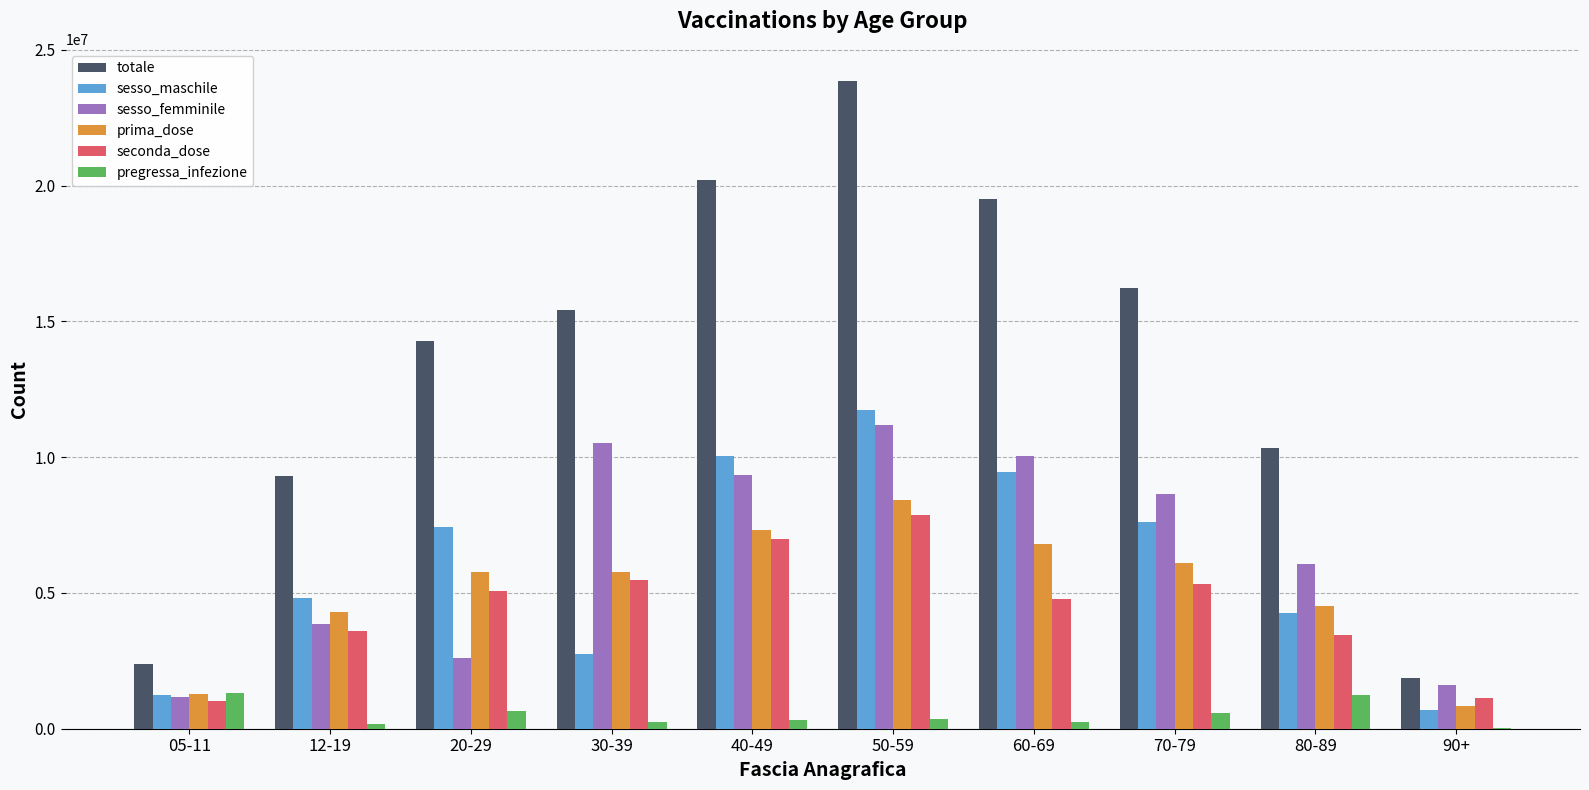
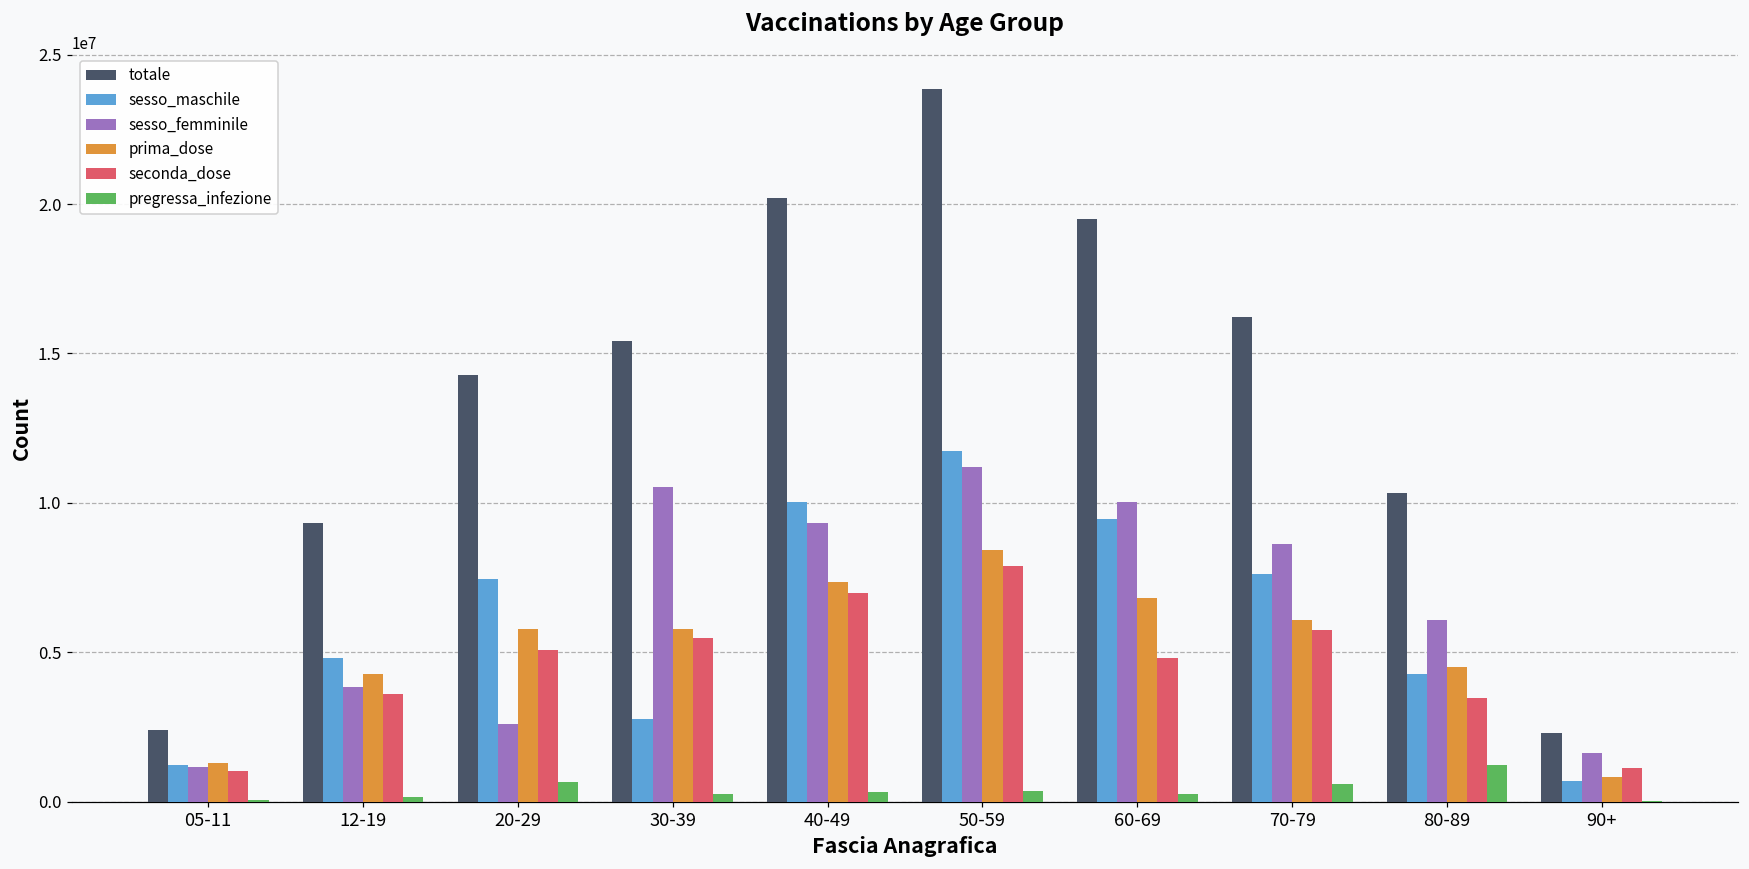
  {
    "totale": {
      "05-11": 2400000,
      "12-19": 9300000,
      "20-29": 14300000,
      "30-39": 15400000,
      "40-49": 20200000,
      "50-59": 23800000,
      "60-69": 19500000,
      "70-79": 16200000,
      "80-89": 10300000,
-     "90+": 1900000
+     "90+": 2300000
    },
    "sesso_maschile": {
      "05-11": 1200000,
      "12-19": 4800000,
      "20-29": 7400000,
      "30-39": 2800000,
      "40-49": 10000000,
      "50-59": 11700000,
      "60-69": 9500000,
      "70-79": 7600000,
      "80-89": 4300000,
      "90+": 700000
    },
    "sesso_femminile": {
      "05-11": 1200000,
      "12-19": 3800000,
      "20-29": 2600000,
      "30-39": 10500000,
      "40-49": 9300000,
      "50-59": 11200000,
      "60-69": 10000000,
      "70-79": 8600000,
      "80-89": 6100000,
      "90+": 1600000
    },
    "prima_dose": {
      "05-11": 1300000,
      "12-19": 4300000,
      "20-29": 5800000,
      "30-39": 5800000,
      "40-49": 7300000,
      "50-59": 8400000,
      "60-69": 6800000,
      "70-79": 6100000,
      "80-89": 4500000,
      "90+": 800000
    },
    "seconda_dose": {
      "05-11": 1000000,
      "12-19": 3600000,
      "20-29": 5100000,
      "30-39": 5500000,
      "40-49": 7000000,
      "50-59": 7900000,
      "60-69": 4800000,
-     "70-79": 5300000,
+     "70-79": 5800000,
      "80-89": 3500000,
      "90+": 1100000
    },
    "pregressa_infezione": {
-     "05-11": 1300000,
+     "05-11": 100000,
      "12-19": 200000,
      "20-29": 700000,
      "30-39": 200000,
      "40-49": 300000,
      "50-59": 400000,
      "60-69": 200000,
      "70-79": 600000,
      "80-89": 1200000
    }
  }
